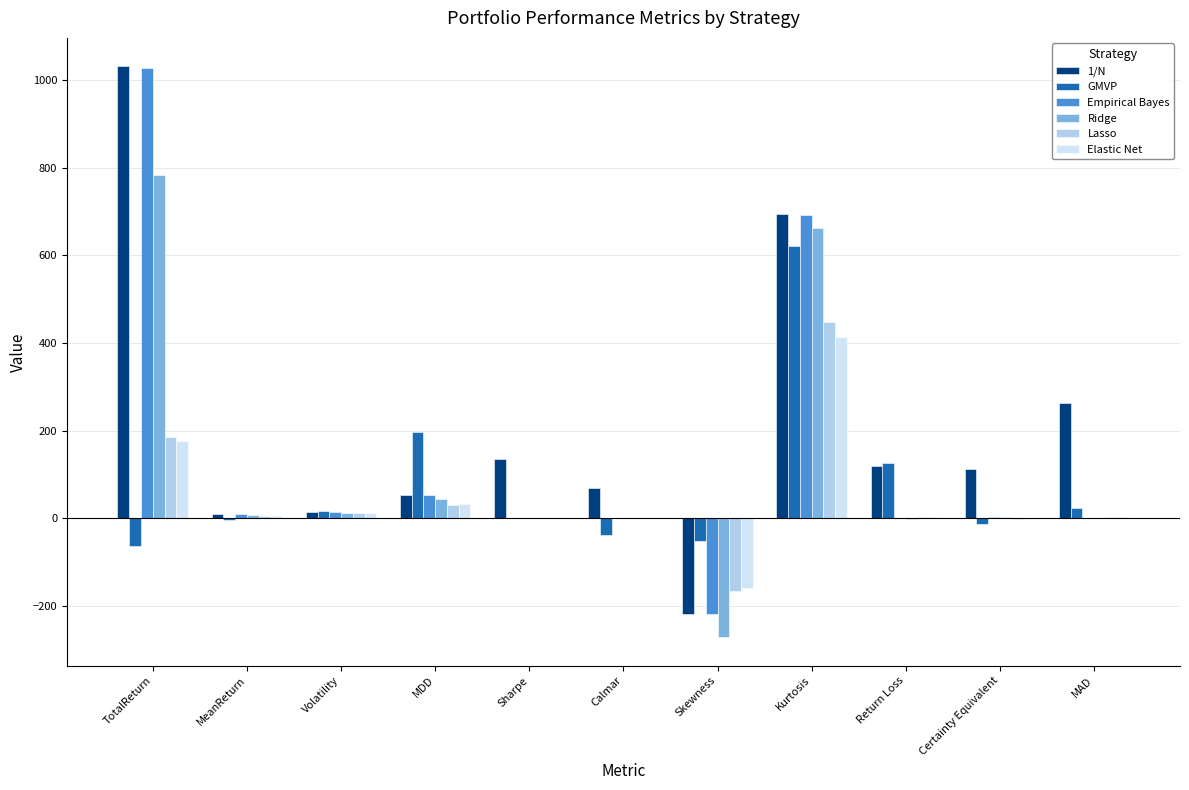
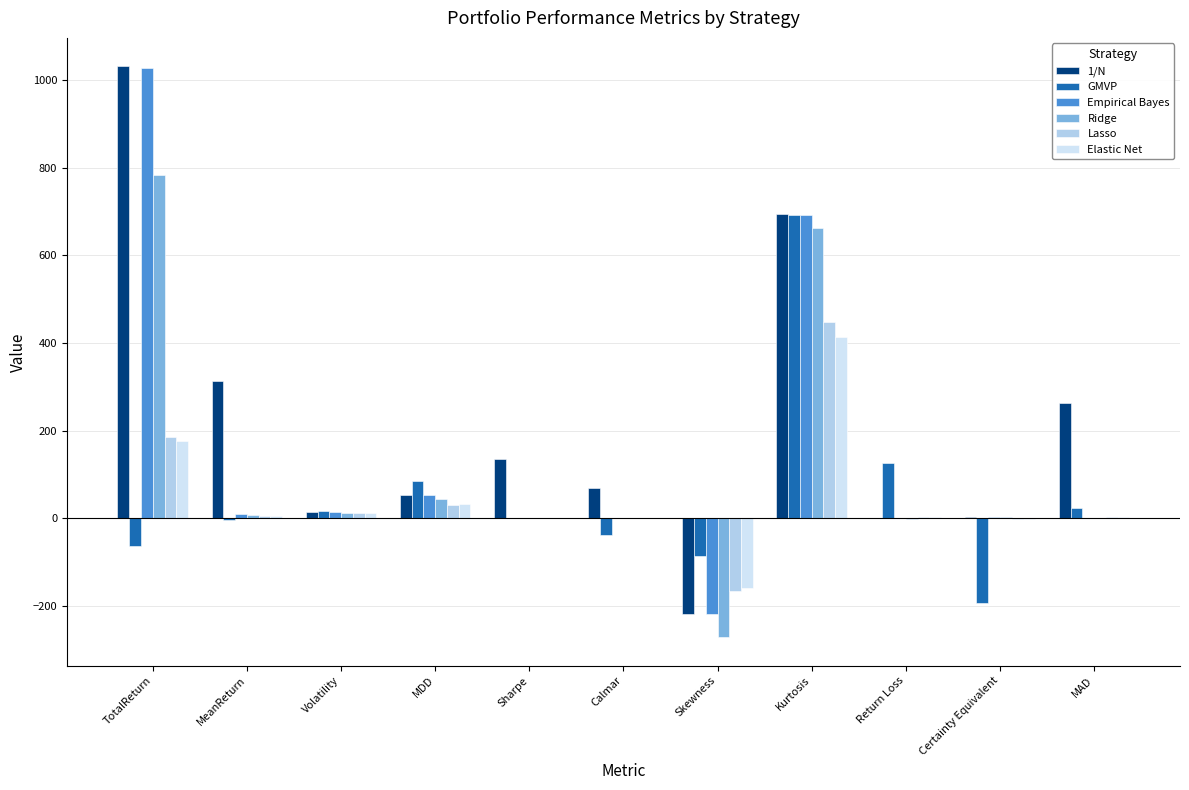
  {
    "1/N": {
      "TotalReturn": 1030,
-     "MeanReturn": 10,
+     "MeanReturn": 310,
      "Volatility": 10,
      "MDD": 50,
      "Sharpe": 140,
      "Calmar": 70,
      "Skewness": -220,
      "Kurtosis": 690,
-     "Return Loss": 120,
-     "Certainty Equivalent": 110,
+     "Return Loss": 0,
+     "Certainty Equivalent": 0,
      "MAD": 260
    },
    "GMVP": {
      "TotalReturn": -60,
      "Volatility": 20,
-     "MDD": 200,
+     "MDD": 90,
      "Calmar": -40,
-     "Skewness": -50,
-     "Kurtosis": 620,
+     "Skewness": -90,
+     "Kurtosis": 690,
      "Return Loss": 130,
-     "Certainty Equivalent": -10,
+     "Certainty Equivalent": -190,
      "MAD": 20
    }
  }
